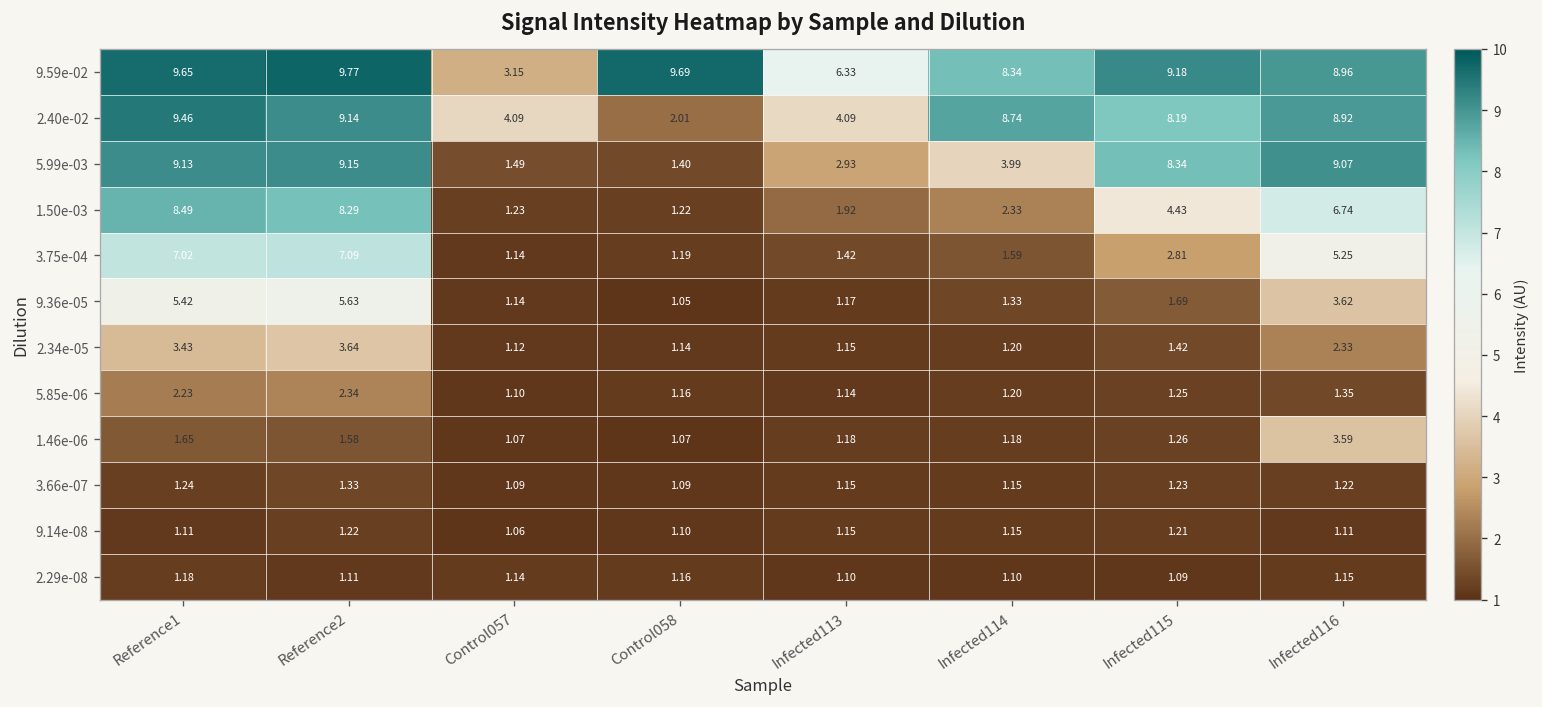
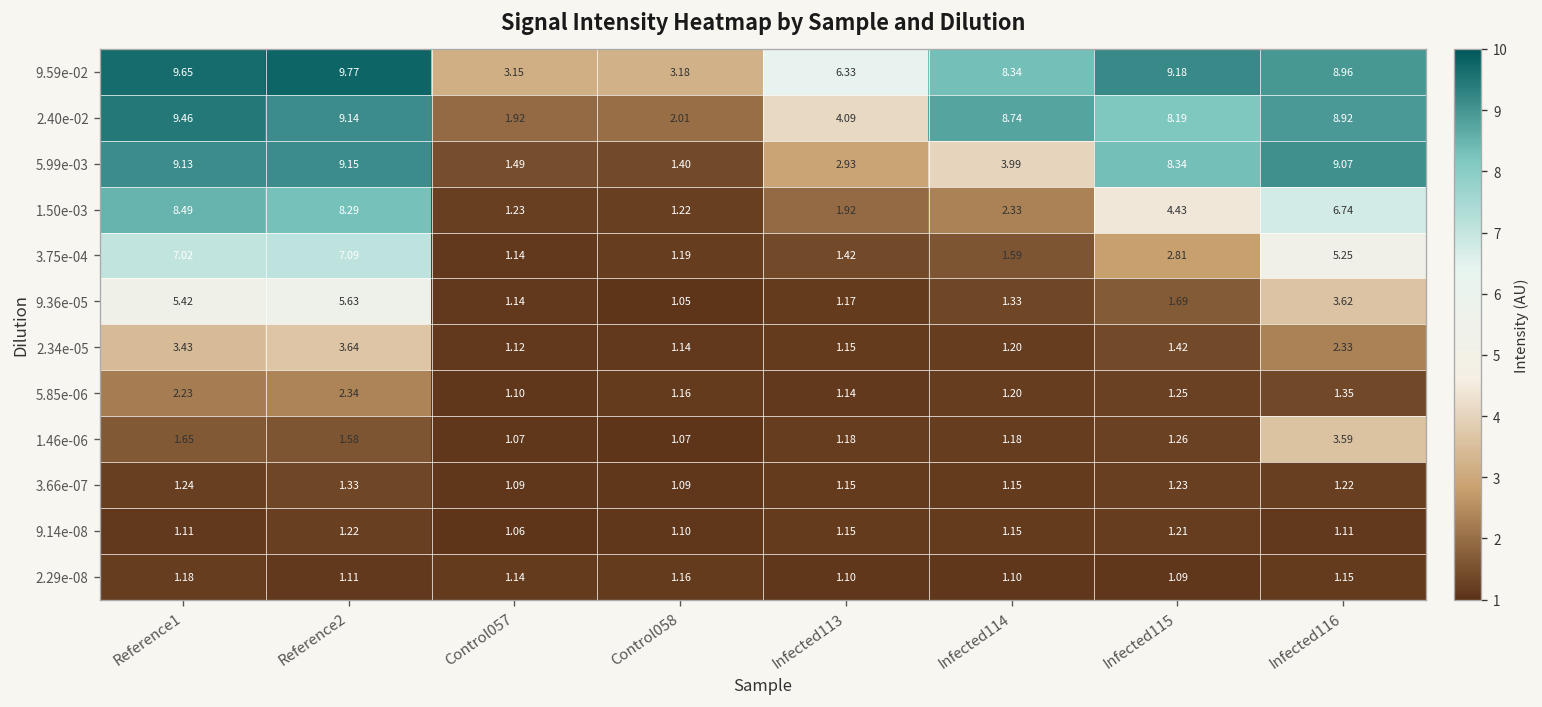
  {
    "9.59e-02": {
      "Reference1": 9.65,
      "Reference2": 9.77,
      "Control057": 3.15,
-     "Control058": 9.69,
+     "Control058": 3.18,
      "Infected113": 6.33,
      "Infected114": 8.34,
      "Infected115": 9.18,
      "Infected116": 8.96
    },
    "2.40e-02": {
      "Reference1": 9.46,
      "Reference2": 9.14,
-     "Control057": 4.09,
+     "Control057": 1.92,
      "Control058": 2.01,
      "Infected113": 4.09,
      "Infected114": 8.74,
      "Infected115": 8.19,
      "Infected116": 8.92
    },
    "5.99e-03": {
      "Reference1": 9.13,
      "Reference2": 9.15,
      "Control057": 1.49,
      "Control058": 1.40,
      "Infected113": 2.93,
      "Infected114": 3.99,
      "Infected115": 8.34,
      "Infected116": 9.07
    },
    "1.50e-03": {
      "Reference1": 8.49,
      "Reference2": 8.29,
      "Control057": 1.23,
      "Control058": 1.22,
      "Infected113": 1.92,
      "Infected114": 2.33,
      "Infected115": 4.43,
      "Infected116": 6.74
    },
    "3.75e-04": {
      "Reference1": 7.02,
      "Reference2": 7.09,
      "Control057": 1.14,
      "Control058": 1.19,
      "Infected113": 1.42,
      "Infected114": 1.59,
      "Infected115": 2.81,
      "Infected116": 5.25
    },
    "9.36e-05": {
      "Reference1": 5.42,
      "Reference2": 5.63,
      "Control057": 1.14,
      "Control058": 1.05,
      "Infected113": 1.17,
      "Infected114": 1.33,
      "Infected115": 1.69,
      "Infected116": 3.62
    },
    "2.34e-05": {
      "Reference1": 3.43,
      "Reference2": 3.64,
      "Control057": 1.12,
      "Control058": 1.14,
      "Infected113": 1.15,
      "Infected114": 1.20,
      "Infected115": 1.42,
      "Infected116": 2.33
    },
    "5.85e-06": {
      "Reference1": 2.23,
      "Reference2": 2.34,
      "Control057": 1.10,
      "Control058": 1.16,
      "Infected113": 1.14,
      "Infected114": 1.20,
      "Infected115": 1.25,
      "Infected116": 1.35
    },
    "1.46e-06": {
      "Reference1": 1.65,
      "Reference2": 1.58,
      "Control057": 1.07,
      "Control058": 1.07,
      "Infected113": 1.18,
      "Infected114": 1.18,
      "Infected115": 1.26,
      "Infected116": 3.59
    },
    "3.66e-07": {
      "Reference1": 1.24,
      "Reference2": 1.33,
      "Control057": 1.09,
      "Control058": 1.09,
      "Infected113": 1.15,
      "Infected114": 1.15,
      "Infected115": 1.23,
      "Infected116": 1.22
    },
    "9.14e-08": {
      "Reference1": 1.11,
      "Reference2": 1.22,
      "Control057": 1.06,
      "Control058": 1.10,
      "Infected113": 1.15,
      "Infected114": 1.15,
      "Infected115": 1.21,
      "Infected116": 1.11
    },
    "2.29e-08": {
      "Reference1": 1.18,
      "Reference2": 1.11,
      "Control057": 1.14,
      "Control058": 1.16,
      "Infected113": 1.10,
      "Infected114": 1.10,
      "Infected115": 1.09,
      "Infected116": 1.15
    }
  }
